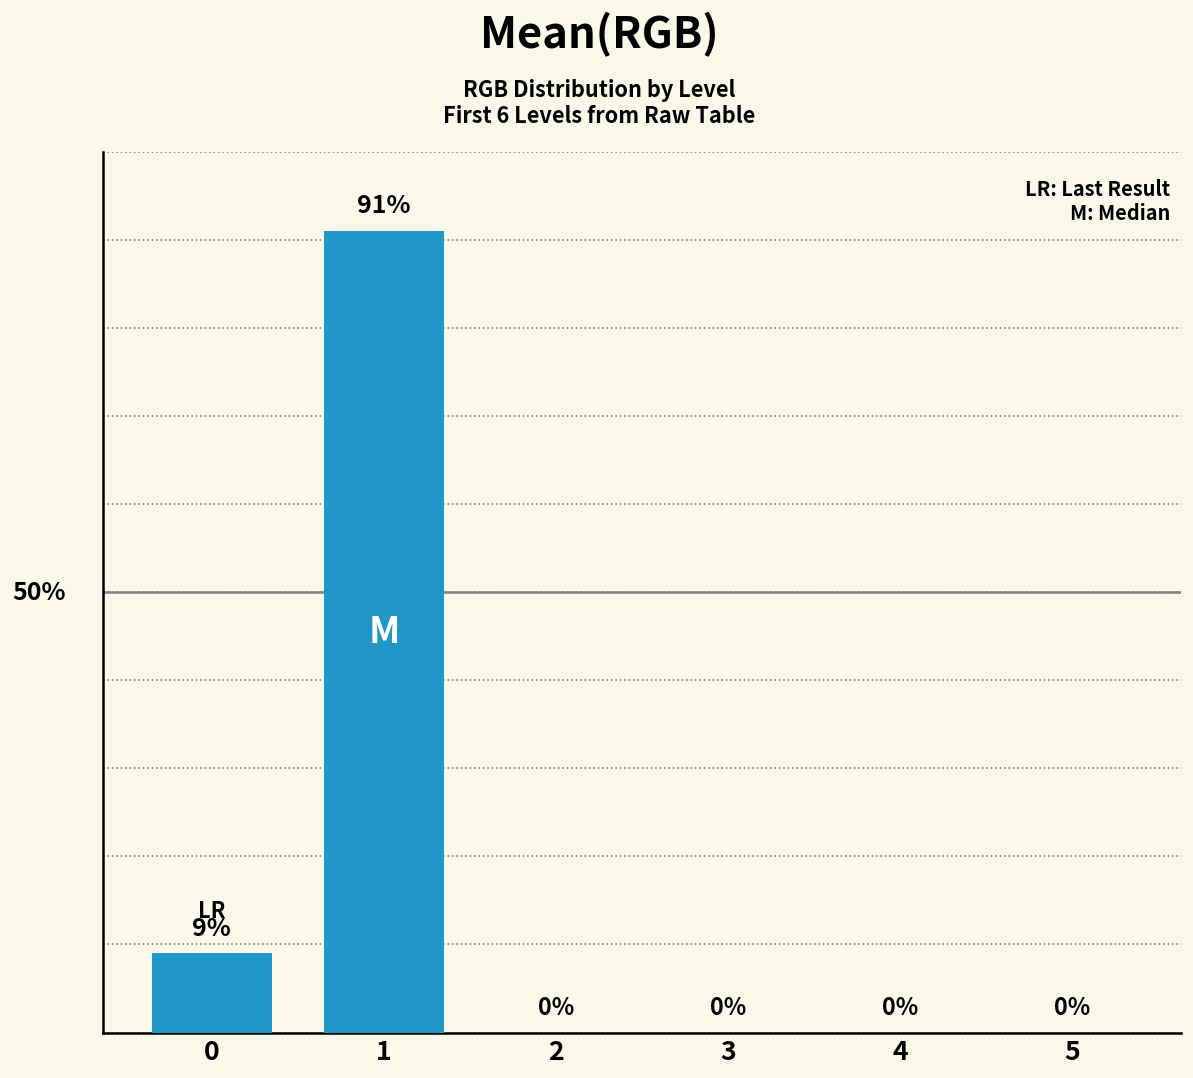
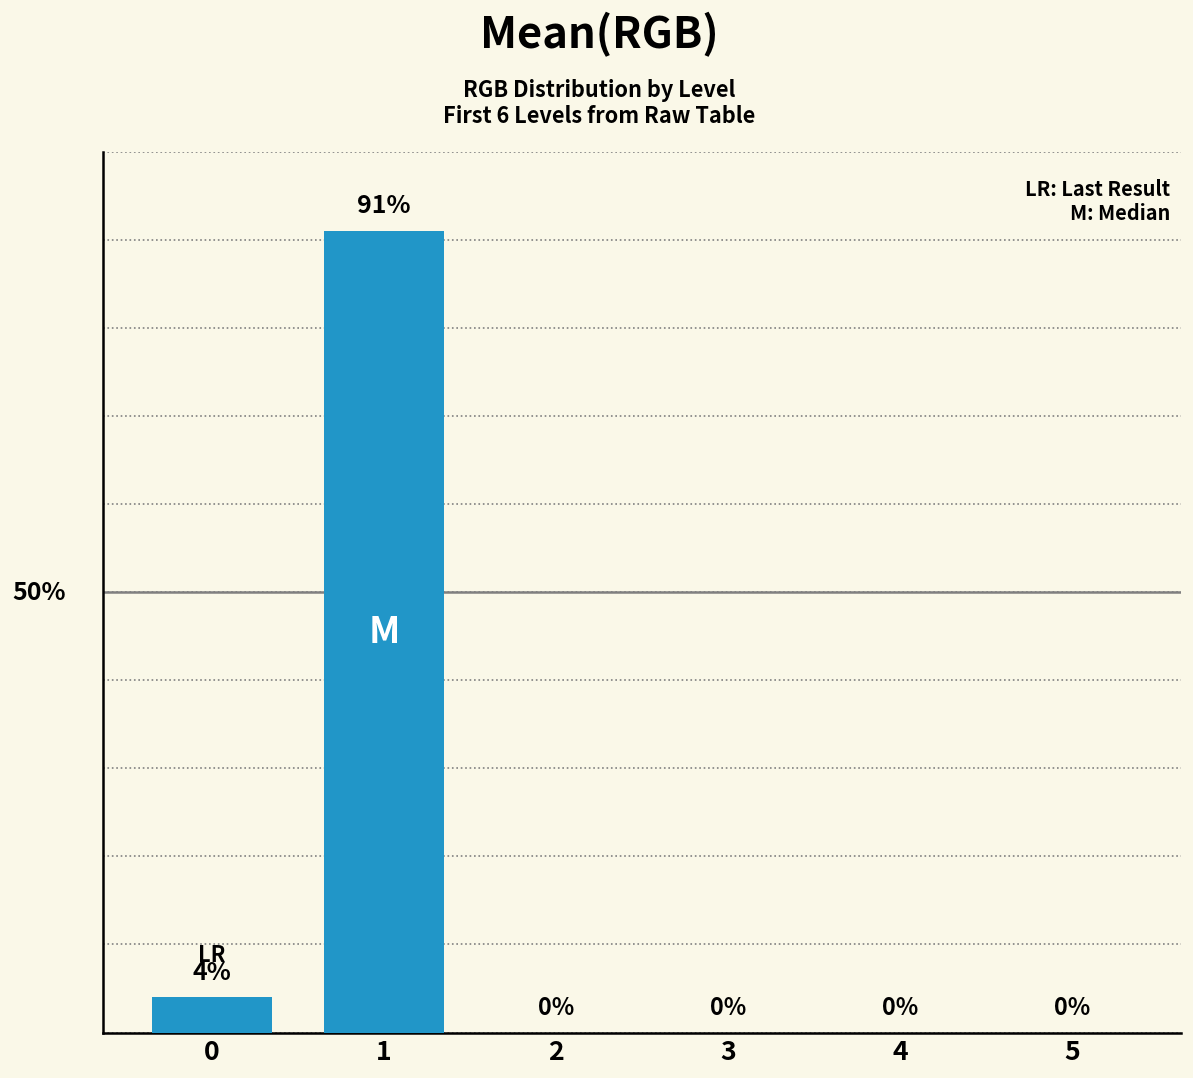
  {
-   "0": "9%",
+   "0": "4%",
    "1": "91%",
    "2": "0%",
    "3": "0%",
    "4": "0%",
    "5": "0%"
  }
